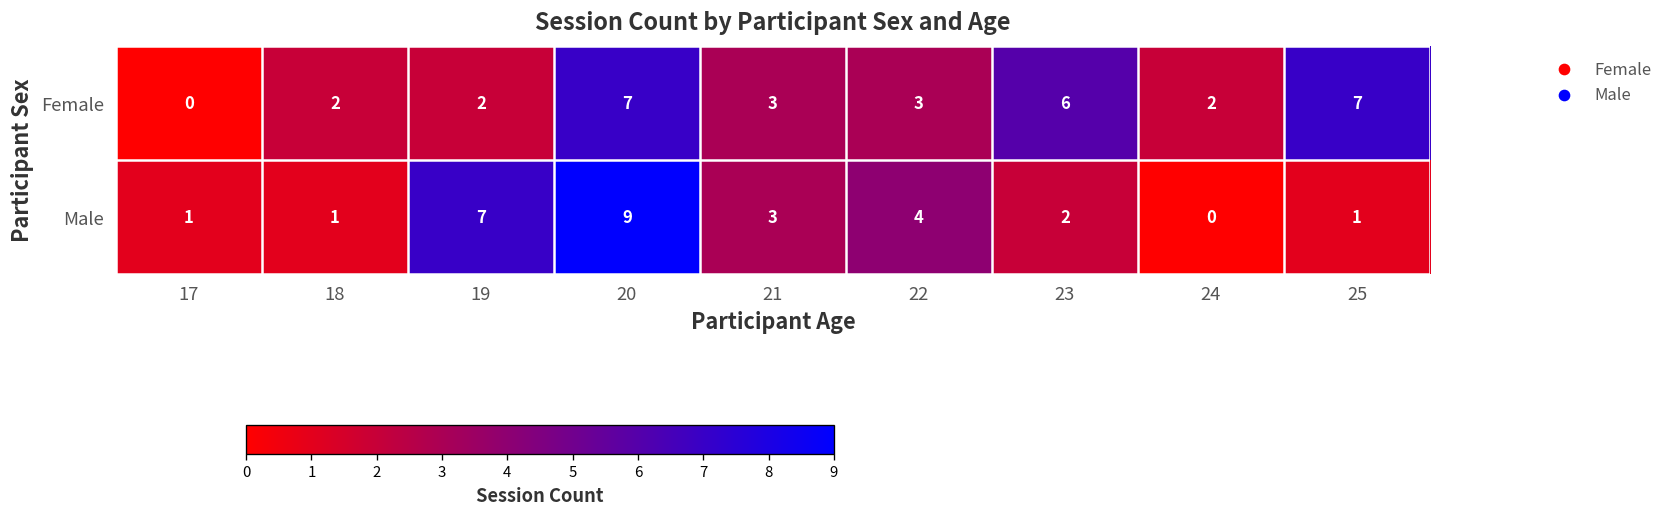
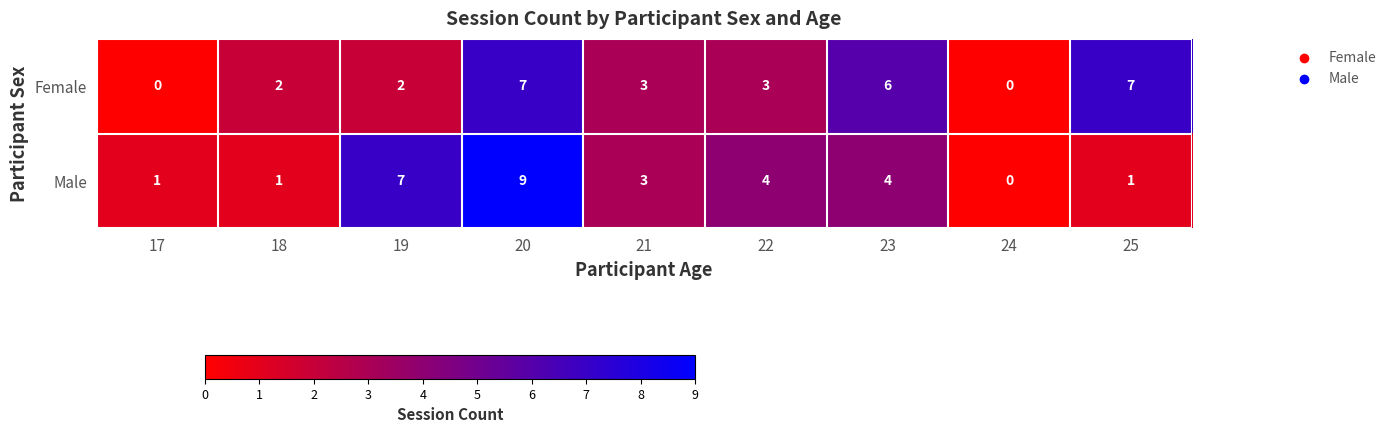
  {
    "Female": {
      "17": 0,
      "18": 2,
      "19": 2,
      "20": 7,
      "21": 3,
      "22": 3,
      "23": 6,
-     "24": 2,
+     "24": 0,
      "25": 7
    },
    "Male": {
      "17": 1,
      "18": 1,
      "19": 7,
      "20": 9,
      "21": 3,
      "22": 4,
-     "23": 2,
+     "23": 4,
      "24": 0,
      "25": 1
    }
  }
